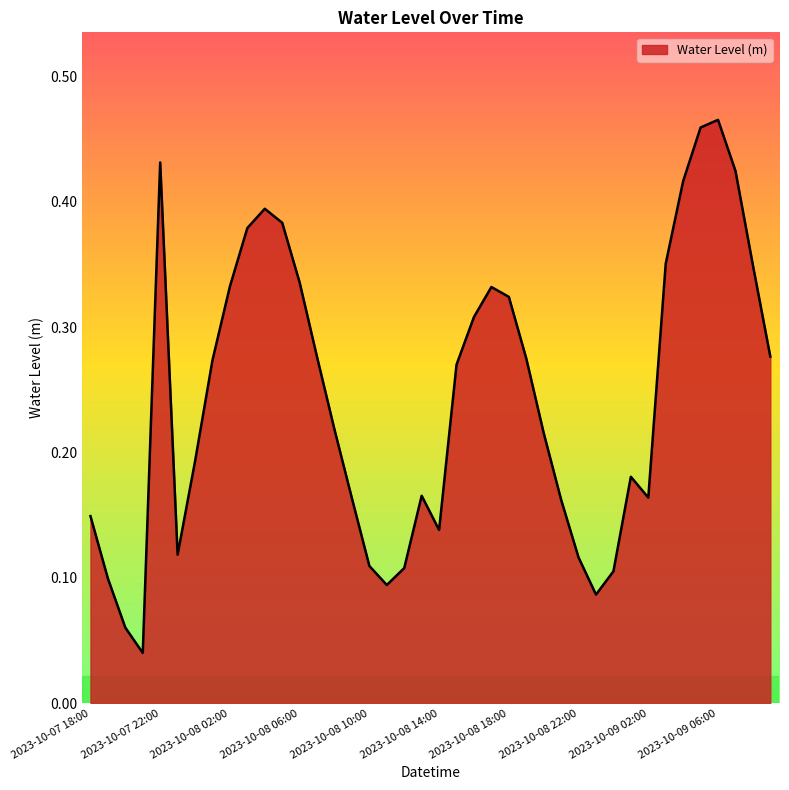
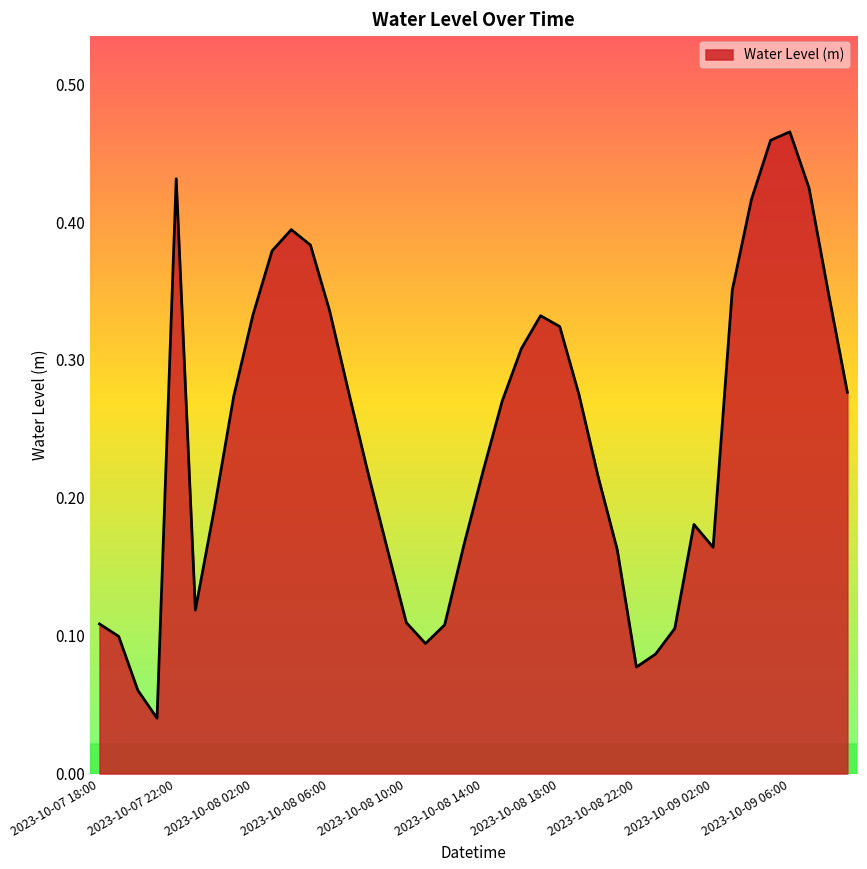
  {
-   "2023-10-07 18:00": 0.149,
+   "2023-10-07 18:00": 0.109,
    "2023-10-07 22:00": 0.431,
    "2023-10-08 02:00": 0.333,
    "2023-10-08 06:00": 0.336,
    "2023-10-08 10:00": 0.110,
-   "2023-10-08 14:00": 0.138,
+   "2023-10-08 14:00": 0.219,
    "2023-10-08 18:00": 0.324,
-   "2023-10-08 22:00": 0.116,
+   "2023-10-08 22:00": 0.077,
    "2023-10-09 02:00": 0.164,
    "2023-10-09 06:00": 0.465
  }
